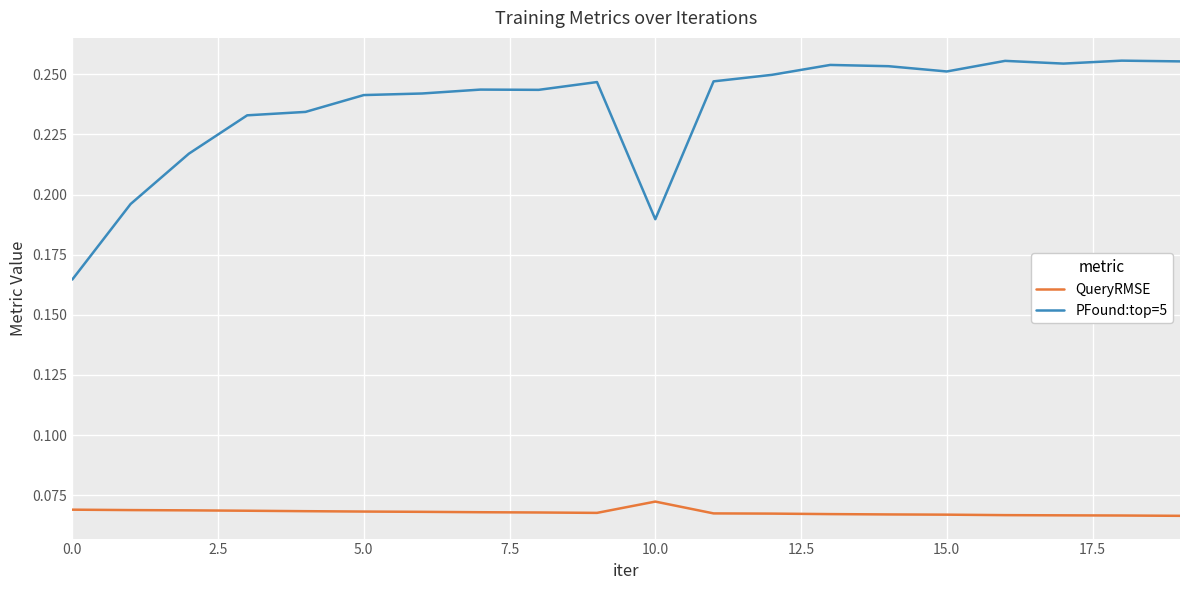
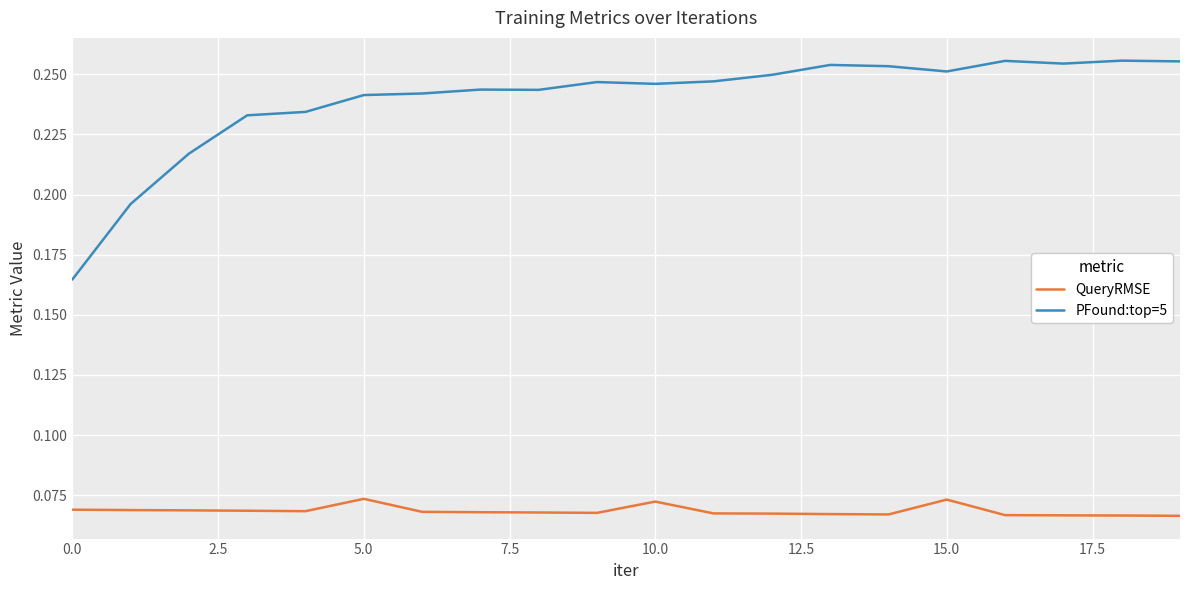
  {
    "QueryRMSE": {
      "0.0": 0.069,
-     "5.0": 0.068,
+     "5.0": 0.073,
      "10.0": 0.072,
-     "15.0": 0.067
+     "15.0": 0.073
    },
    "PFound:top=5": {
      "0.0": 0.165,
      "5.0": 0.241,
-     "10.0": 0.190,
+     "10.0": 0.246,
      "15.0": 0.251
    }
  }
